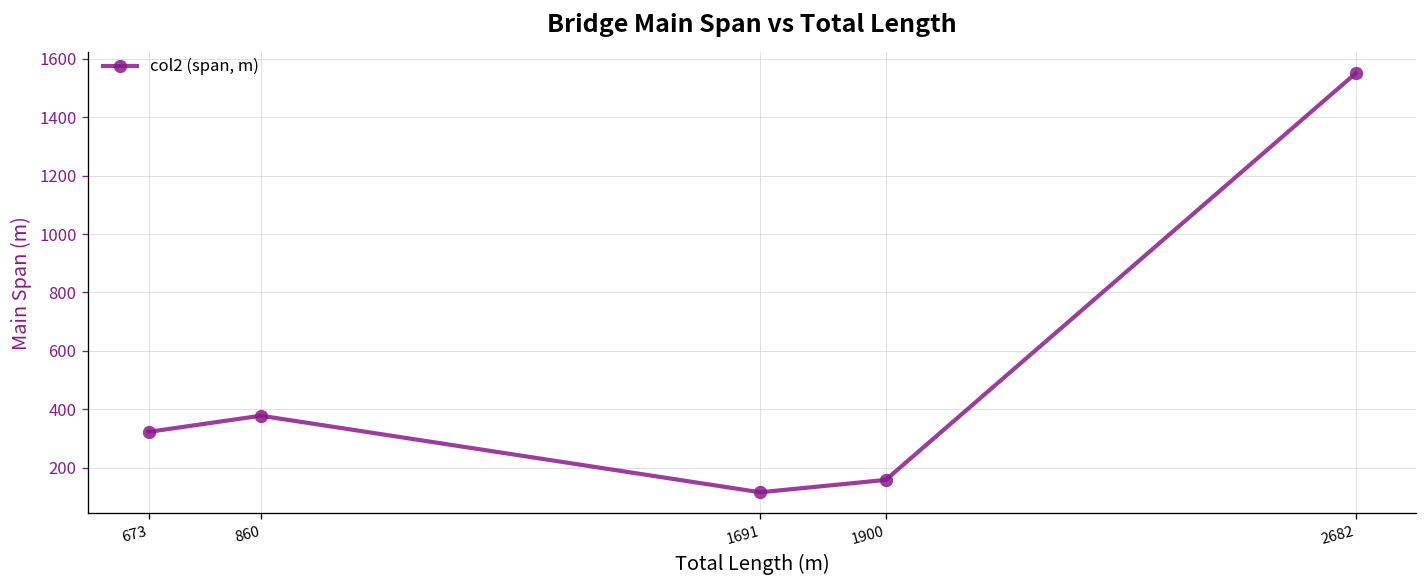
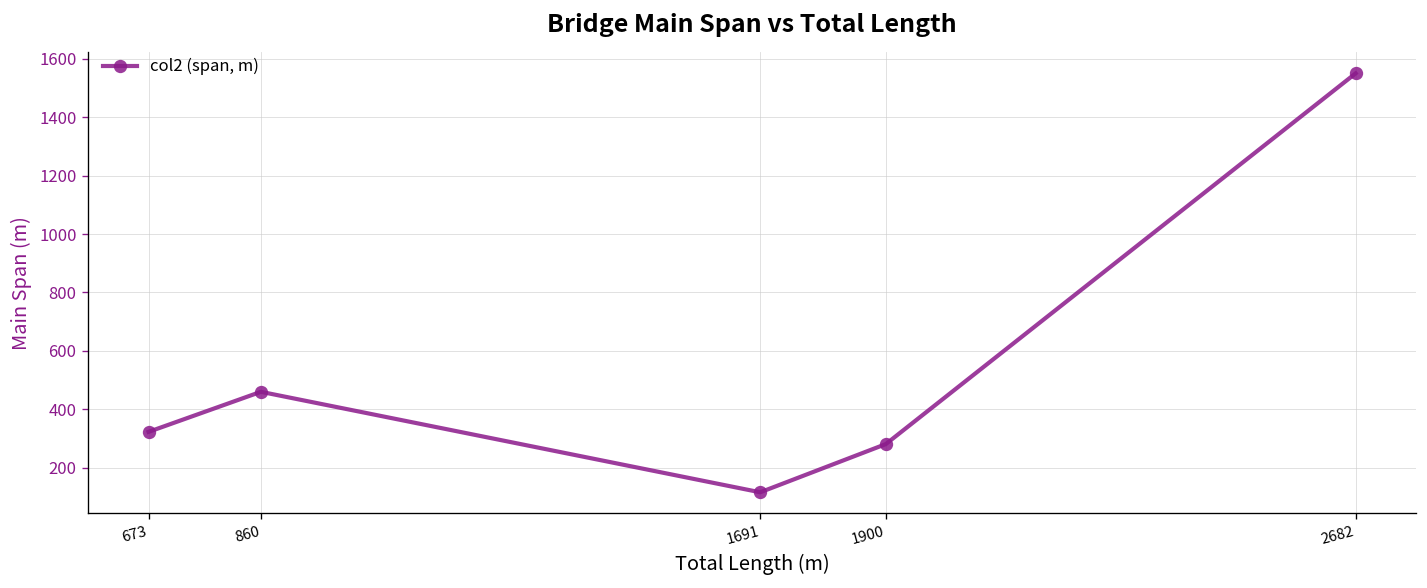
  {
    "673": 320,
-   "860": 380,
+   "860": 460,
    "1691": 120,
-   "1900": 160,
+   "1900": 280,
    "2682": 1550
  }
